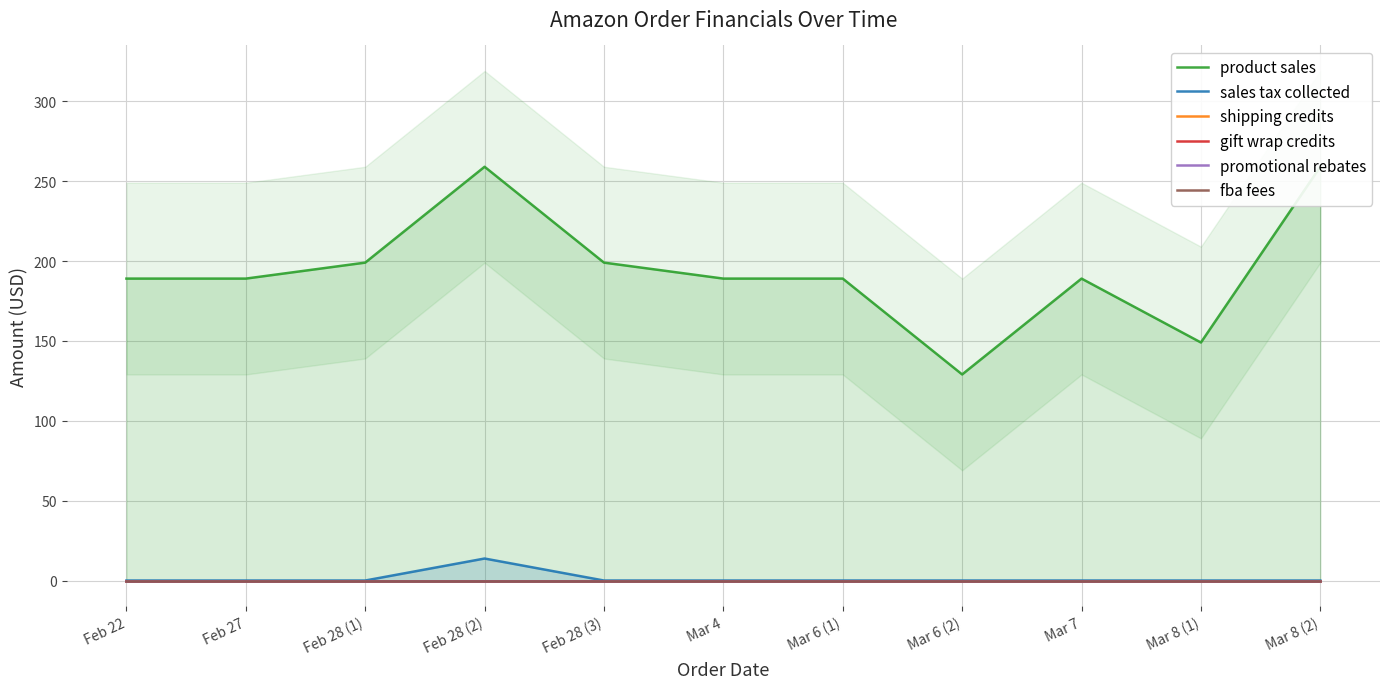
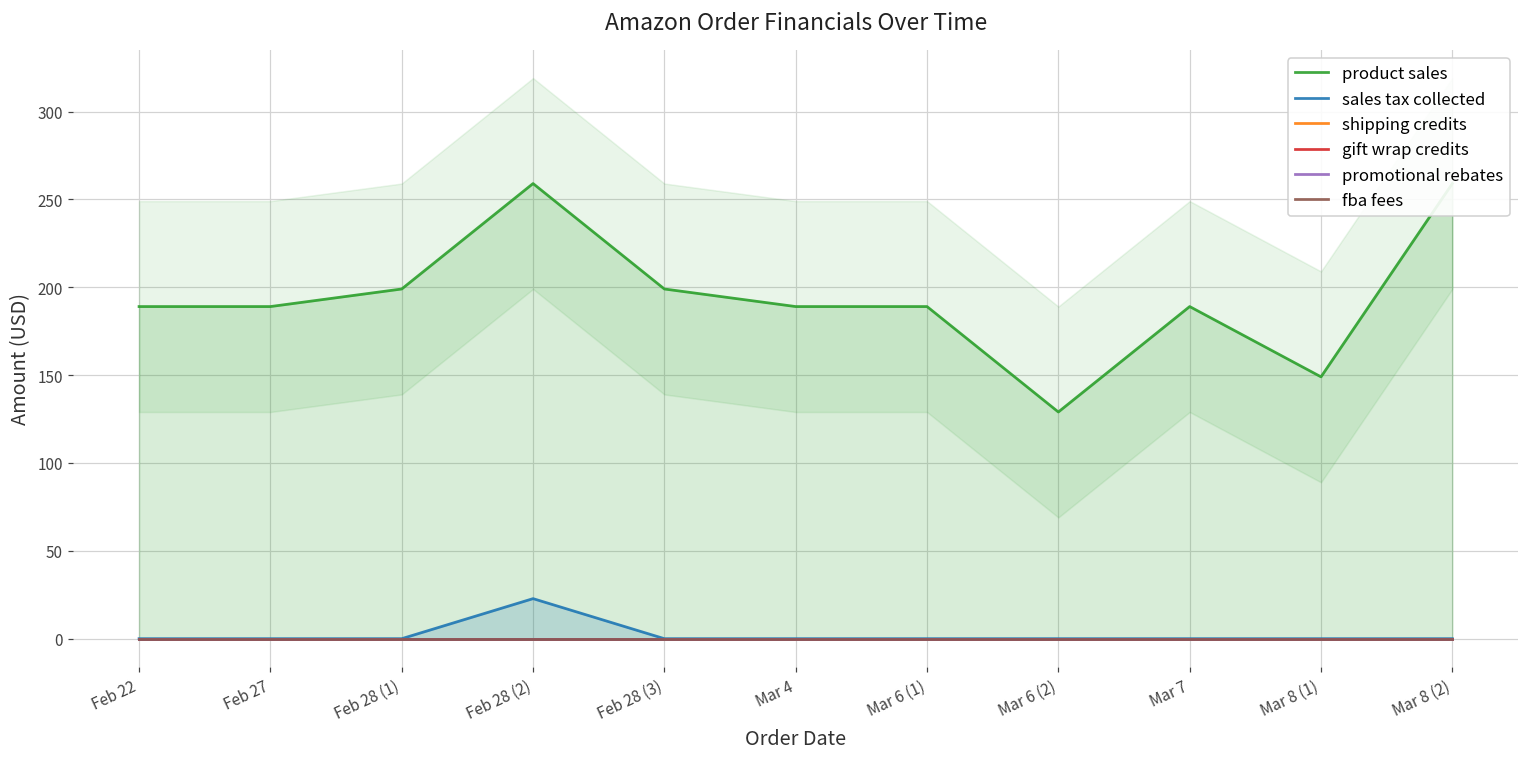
  {
    "sales tax collected": {
-     "Feb 28 (2)": 14
+     "Feb 28 (2)": 23
    },
    "fba fees": {
      "Feb 28 (2)": 0
    }
  }
